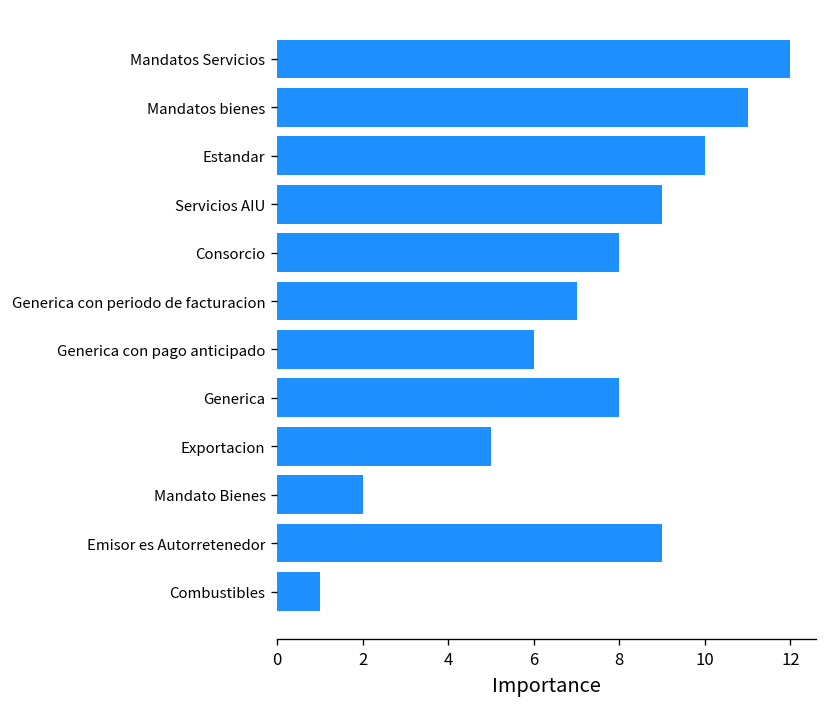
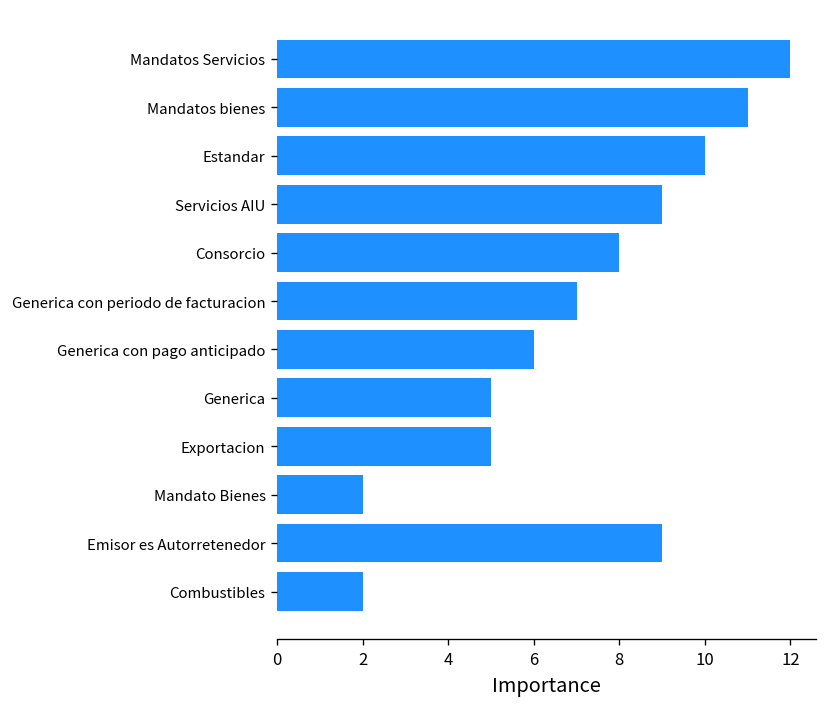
  {
    "Mandatos Servicios": 12,
    "Mandatos bienes": 11,
    "Estandar": 10,
    "Servicios AIU": 9,
    "Consorcio": 8,
    "Generica con periodo de facturacion": 7,
    "Generica con pago anticipado": 6,
-   "Generica": 8,
+   "Generica": 5,
    "Exportacion": 5,
    "Mandato Bienes": 2,
    "Emisor es Autorretenedor": 9,
-   "Combustibles": 1
+   "Combustibles": 2
  }
